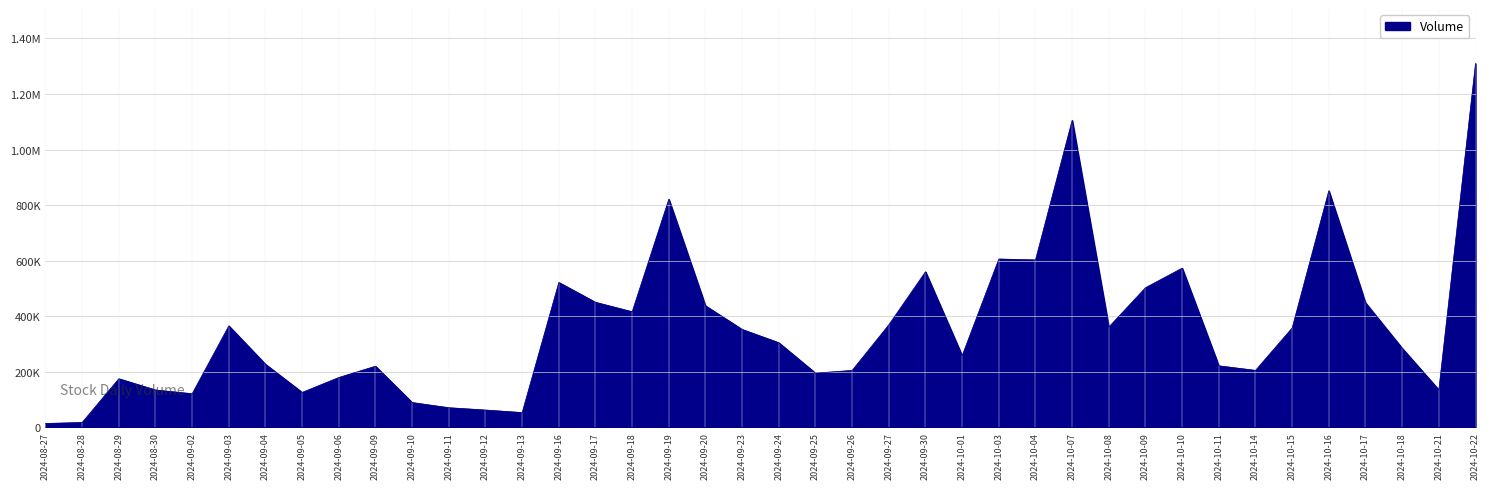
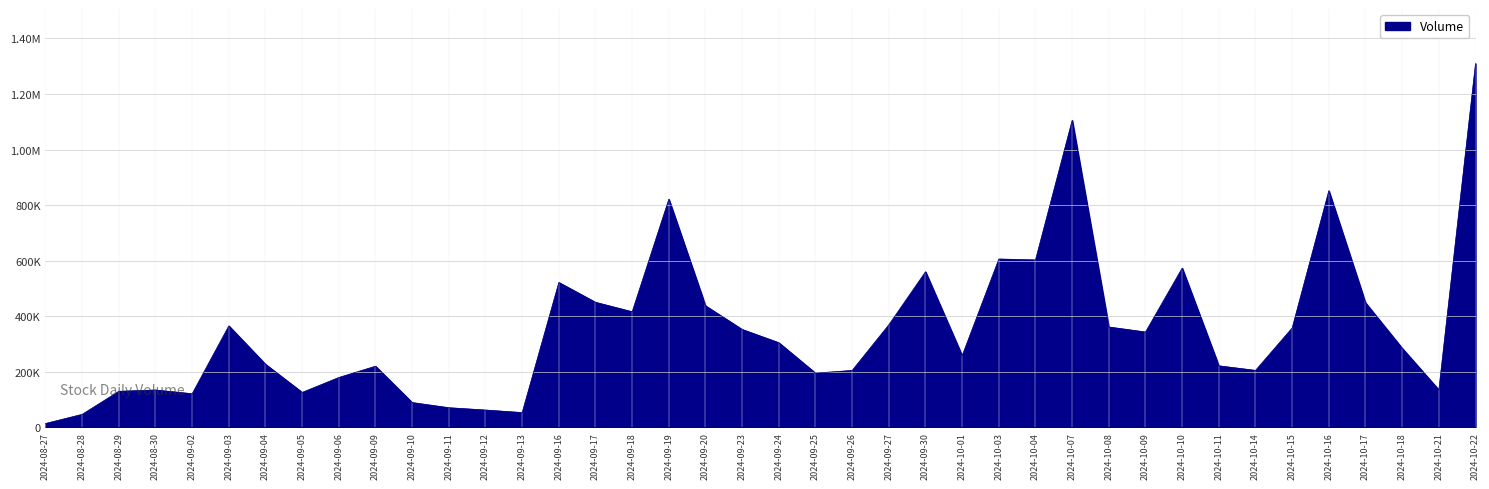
  {
    "2024-08-27": 10000,
-   "2024-08-28": 20000,
-   "2024-08-29": 170000,
+   "2024-08-28": 50000,
+   "2024-08-29": 130000,
    "2024-08-30": 130000,
    "2024-09-02": 120000,
    "2024-09-03": 360000,
    "2024-09-04": 230000,
    "2024-09-05": 130000,
    "2024-09-06": 180000,
    "2024-09-09": 220000,
    "2024-09-10": 90000,
    "2024-09-11": 70000,
    "2024-09-12": 60000,
    "2024-09-13": 50000,
    "2024-09-16": 520000,
    "2024-09-17": 450000,
    "2024-09-18": 420000,
    "2024-09-19": 820000,
    "2024-09-20": 440000,
    "2024-09-23": 350000,
    "2024-09-24": 300000,
    "2024-09-25": 190000,
    "2024-09-26": 200000,
    "2024-09-27": 370000,
    "2024-09-30": 560000,
    "2024-10-01": 260000,
    "2024-10-03": 610000,
    "2024-10-04": 600000,
    "2024-10-07": 1110000,
    "2024-10-08": 360000,
-   "2024-10-09": 500000,
+   "2024-10-09": 340000,
    "2024-10-10": 570000,
    "2024-10-11": 220000,
    "2024-10-14": 200000,
    "2024-10-15": 360000,
    "2024-10-16": 850000,
    "2024-10-17": 450000,
    "2024-10-18": 280000,
    "2024-10-21": 130000,
    "2024-10-22": 1310000
  }
